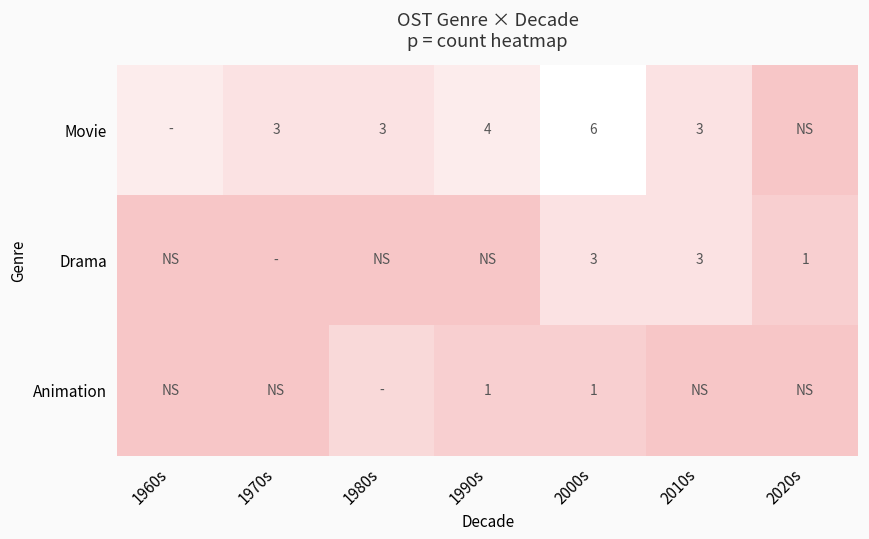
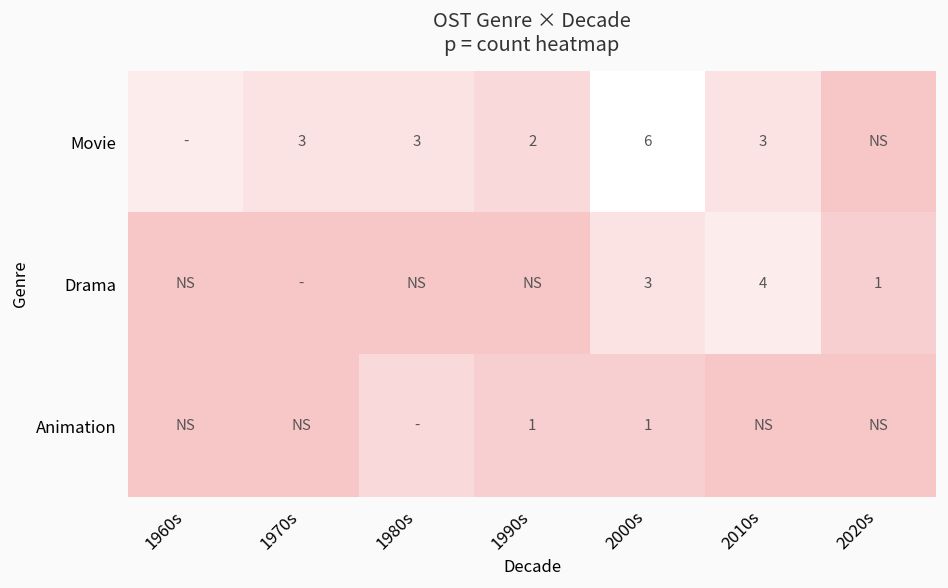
  {
    "Movie": {
      "1970s": 3,
      "1980s": 3,
-     "1990s": 4,
+     "1990s": 2,
      "2000s": 6,
      "2010s": 3
    },
    "Drama": {
      "2000s": 3,
-     "2010s": 3,
+     "2010s": 4,
      "2020s": 1
    },
    "Animation": {
      "1990s": 1,
      "2000s": 1
    }
  }
